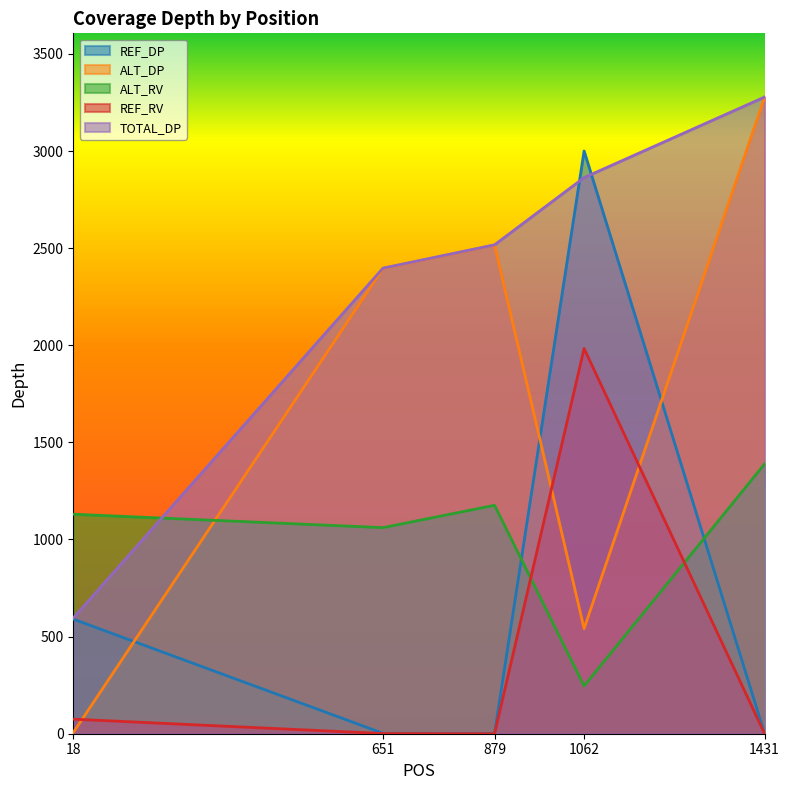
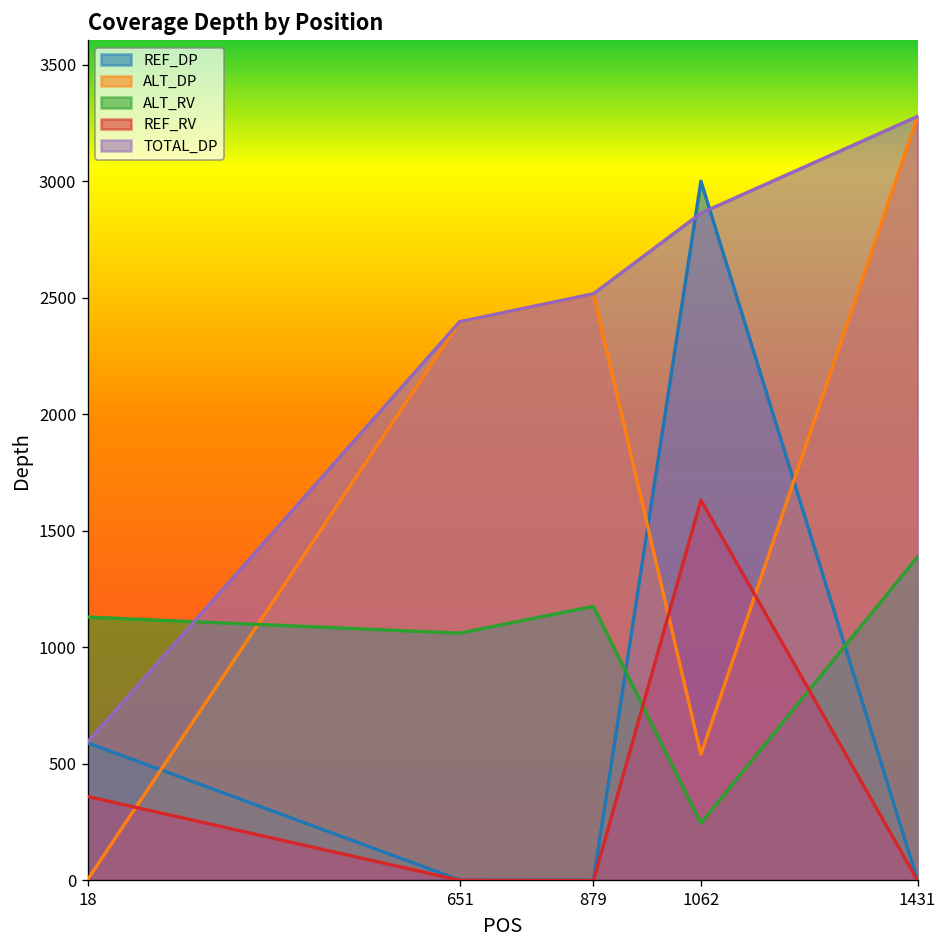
  {
    "REF_DP": {
      "1062": 3000
    },
    "ALT_DP": {
      "18": 10,
      "1062": 540
    },
    "ALT_RV": {
      "18": 1130,
      "651": 1060,
      "879": 1180,
      "1062": 250,
      "1431": 1390
    },
    "REF_RV": {
-     "18": 80,
-     "1062": 1980
+     "18": 360,
+     "1062": 1630
    },
    "TOTAL_DP": {
      "1062": 2860
    }
  }
